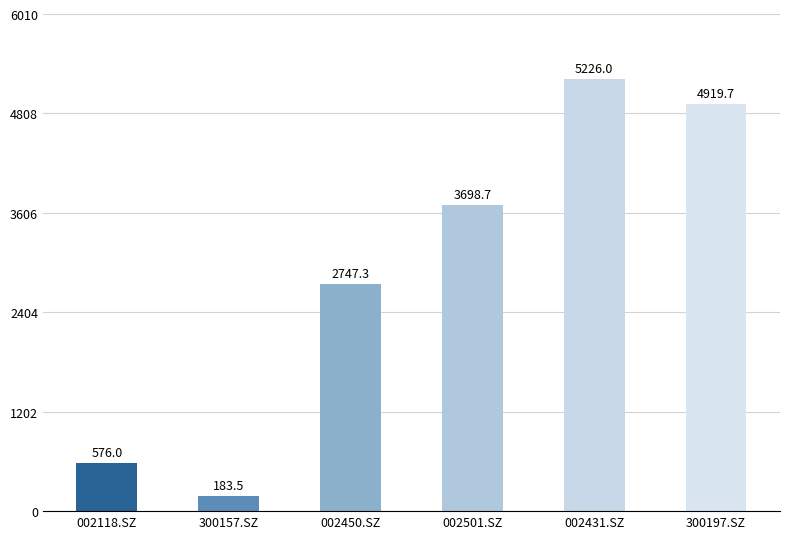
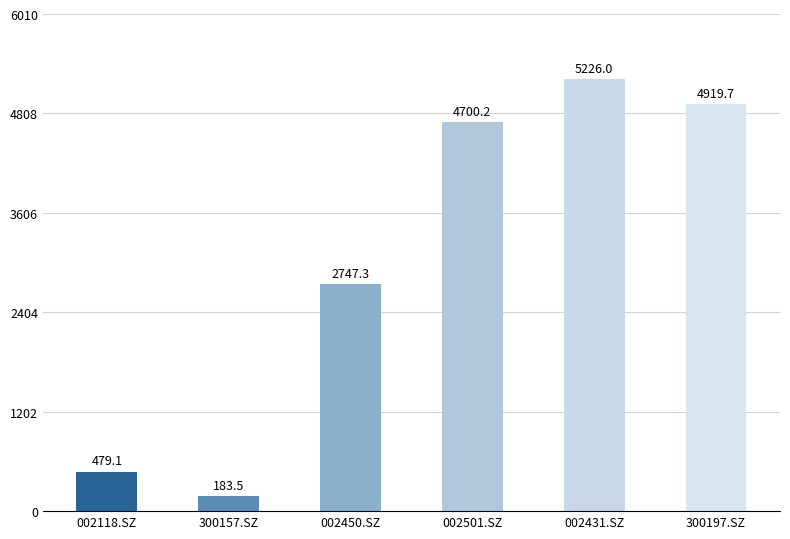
  {
-   "002118.SZ": 576.0,
+   "002118.SZ": 479.1,
    "300157.SZ": 183.5,
    "002450.SZ": 2747.3,
-   "002501.SZ": 3698.7,
+   "002501.SZ": 4700.2,
    "002431.SZ": 5226.0,
    "300197.SZ": 4919.7
  }
